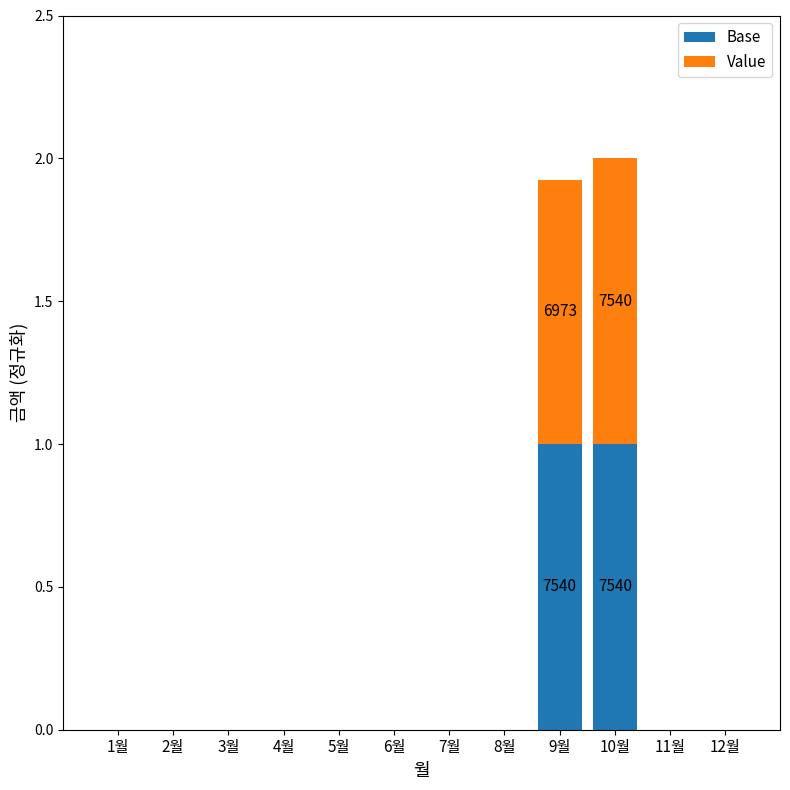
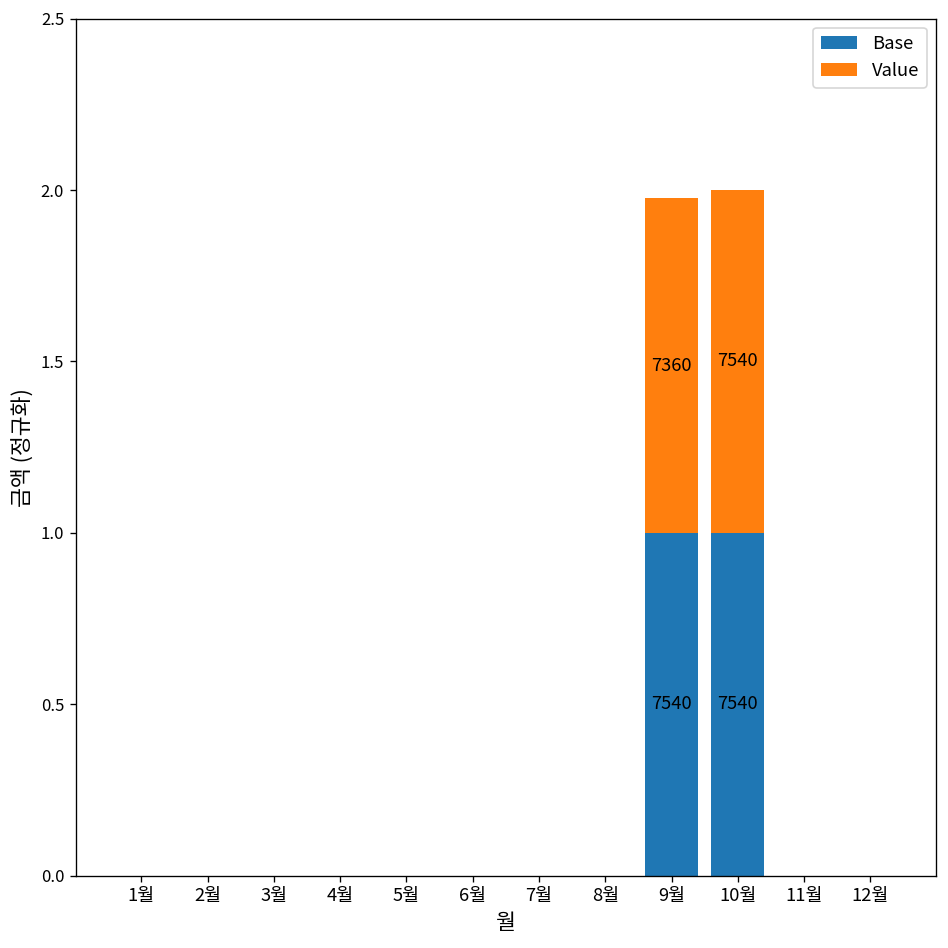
  {
    "Base": {
      "1월": 0.00,
      "2월": 0.00,
      "3월": 0.00,
      "4월": 0.00,
      "5월": 0.00,
      "6월": 0.00,
      "7월": 0.00,
      "8월": 0.00,
      "11월": 0.00,
      "12월": 0.00
    },
    "Value": {
-     "9월": 6973
+     "9월": 7360
    }
  }
